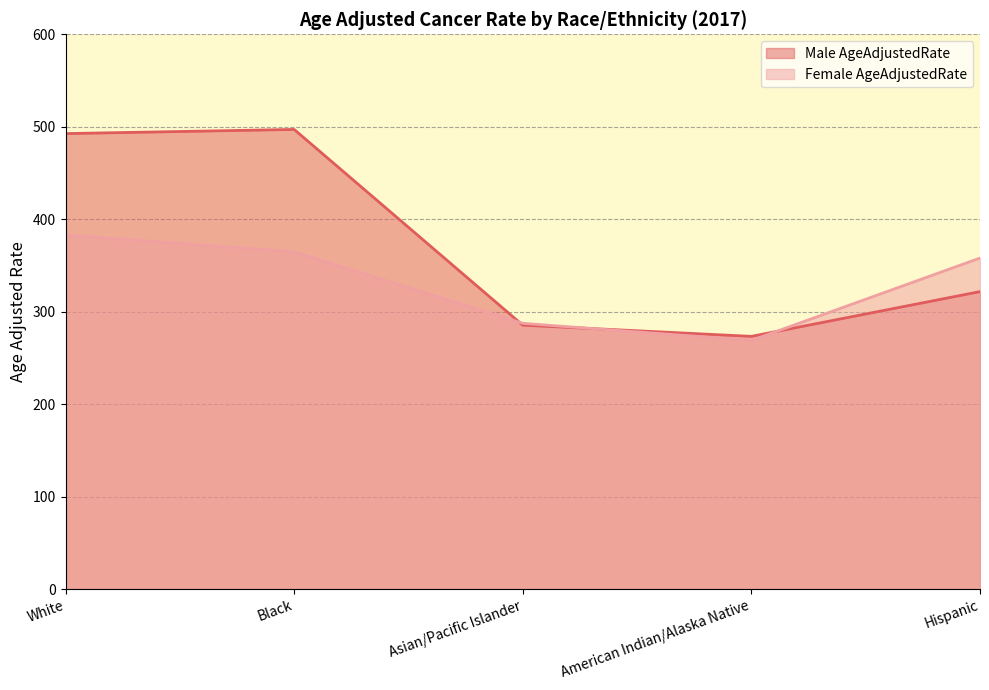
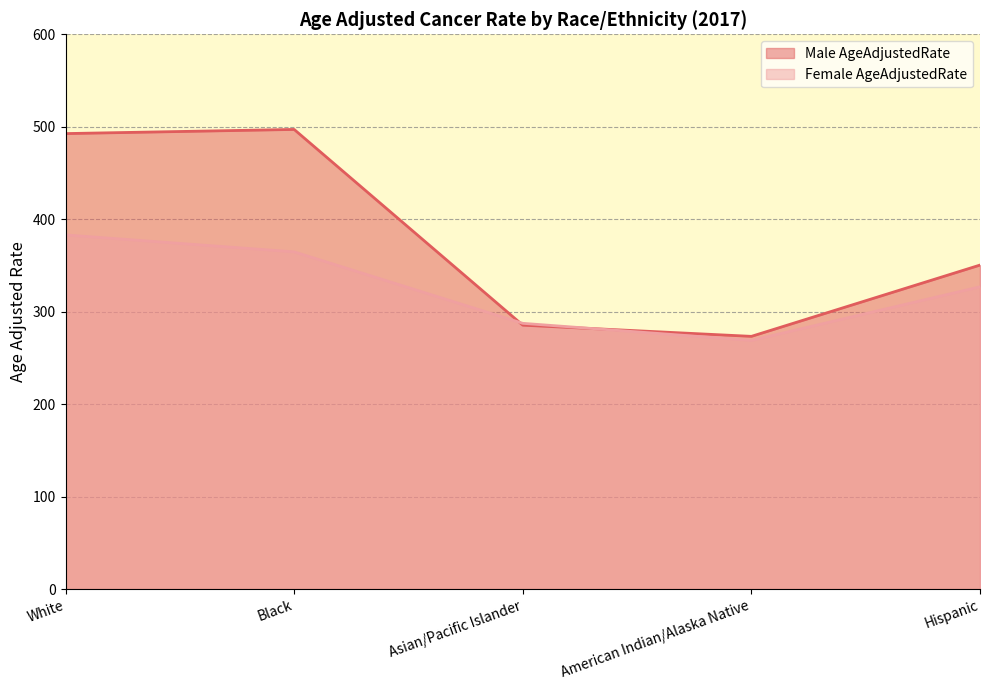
  {
    "Male AgeAdjustedRate": {
      "White": 490,
      "Black": 500,
      "American Indian/Alaska Native": 270,
-     "Hispanic": 320
+     "Hispanic": 350
    },
    "Female AgeAdjustedRate": {
      "White": 380,
      "Black": 360,
      "American Indian/Alaska Native": 270,
-     "Hispanic": 360
+     "Hispanic": 330
    }
  }
